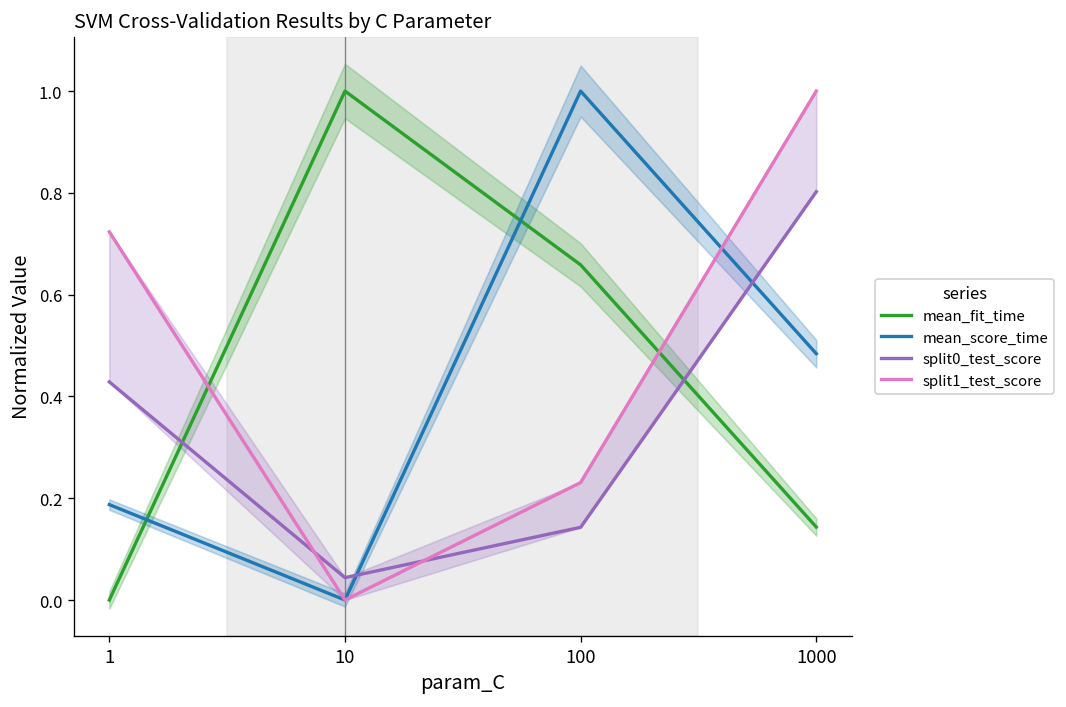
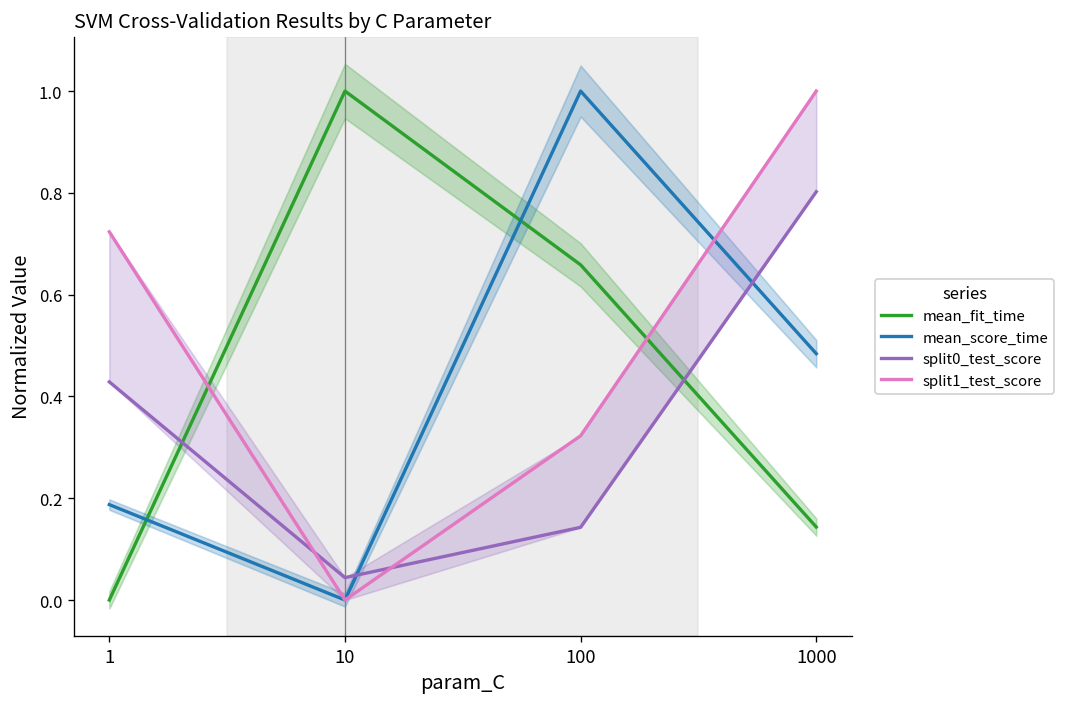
  {
    "split1_test_score": {
-     "100": 0.23
+     "100": 0.32
    }
  }
